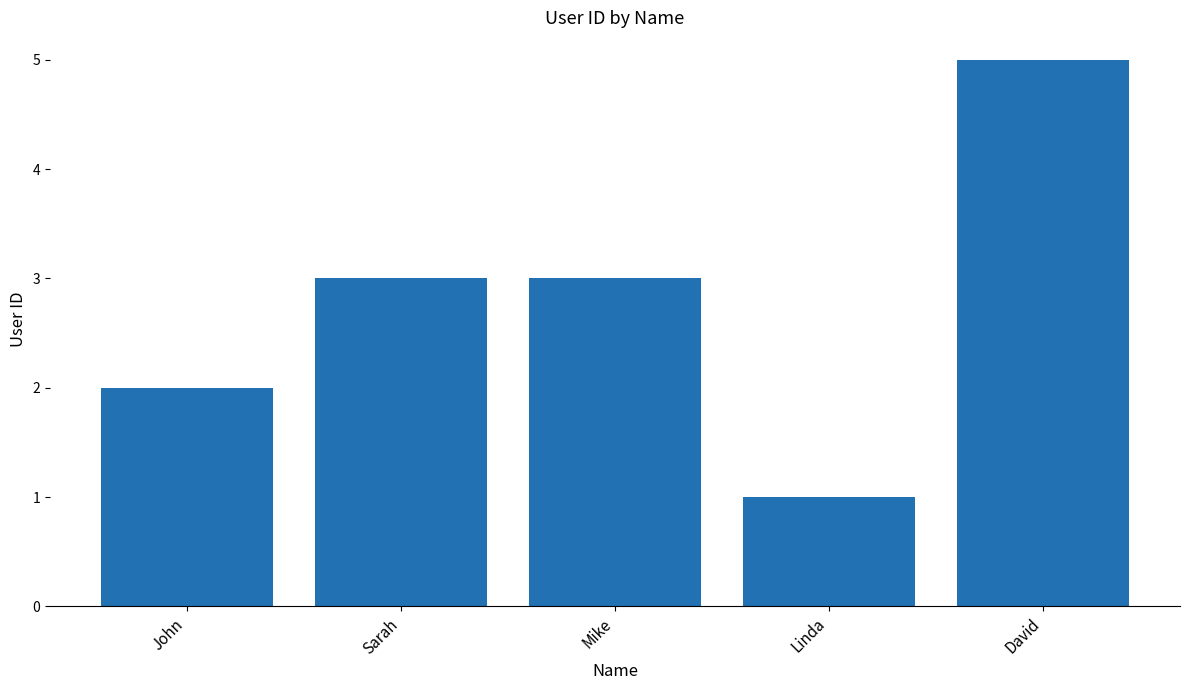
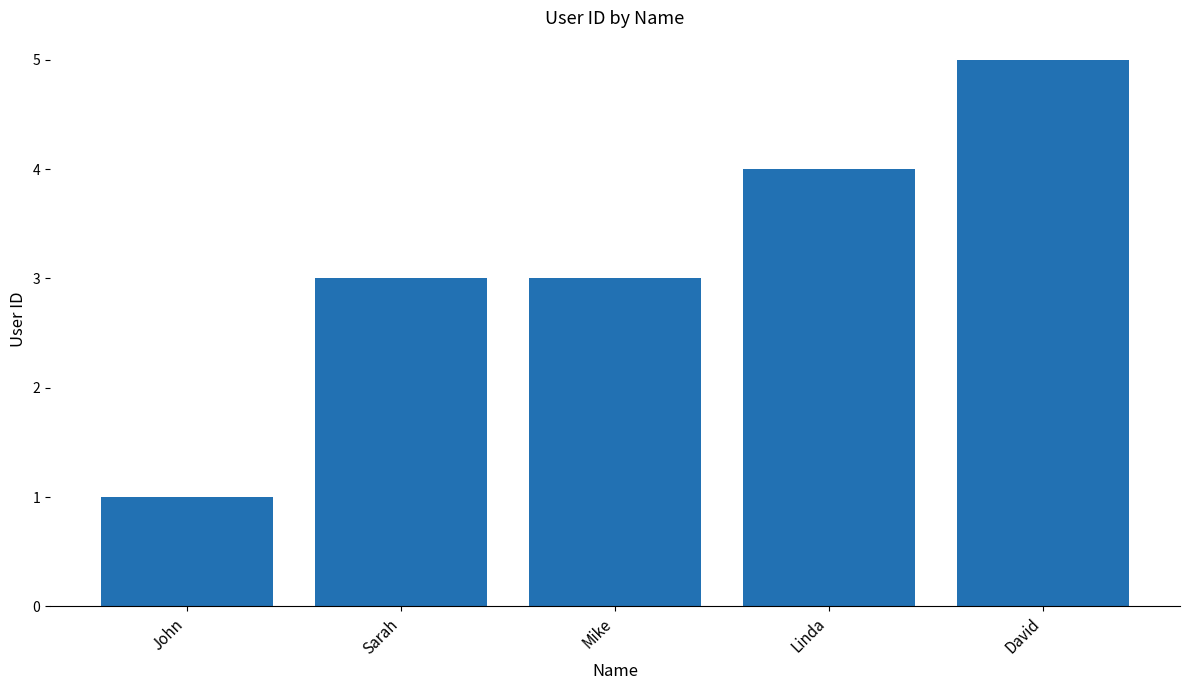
  {
-   "John": 2,
+   "John": 1,
    "Sarah": 3,
    "Mike": 3,
-   "Linda": 1,
+   "Linda": 4,
    "David": 5
  }
